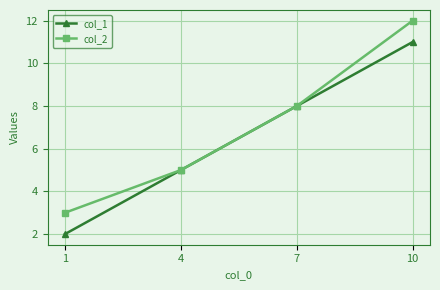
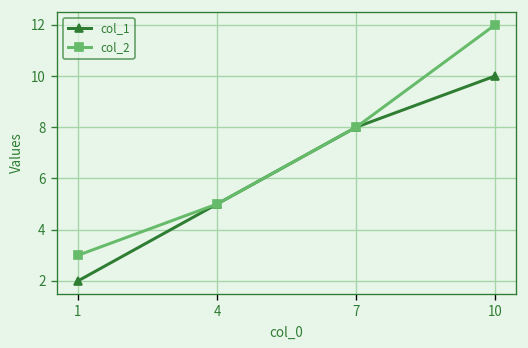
  {
    "col_1": {
      "1": 2,
-     "10": 11
+     "10": 10
    },
    "col_2": {
      "1": 3,
      "10": 12
    }
  }
